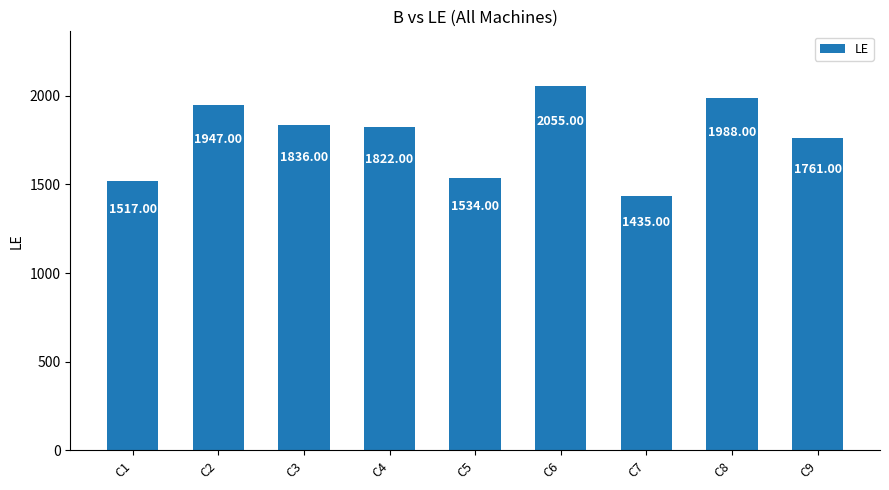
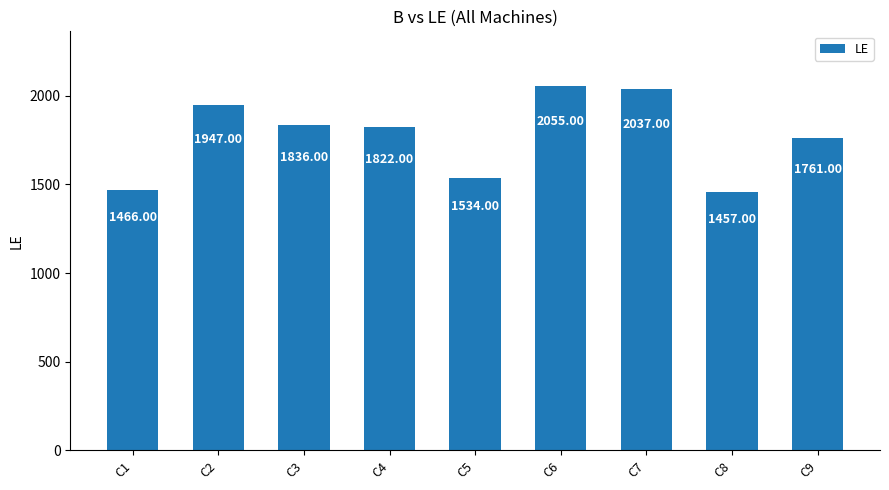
  {
-   "C1": 1517.00,
+   "C1": 1466.00,
    "C2": 1947.00,
    "C3": 1836.00,
    "C4": 1822.00,
    "C5": 1534.00,
    "C6": 2055.00,
-   "C7": 1435.00,
-   "C8": 1988.00,
+   "C7": 2037.00,
+   "C8": 1457.00,
    "C9": 1761.00
  }
